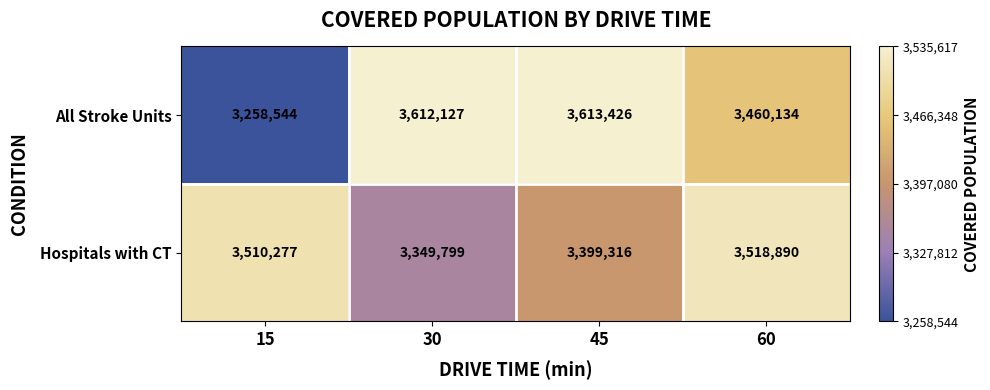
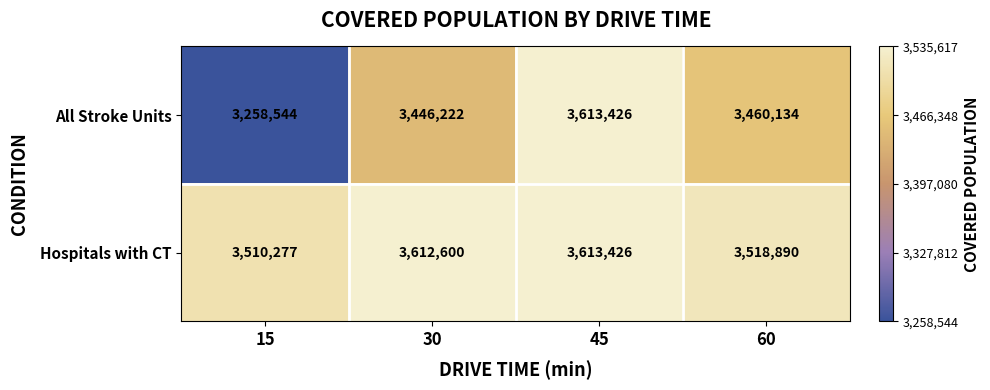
  {
    "All Stroke Units": {
      "15": "3,258,544",
-     "30": "3,612,127",
+     "30": "3,446,222",
      "45": "3,613,426",
      "60": "3,460,134"
    },
    "Hospitals with CT": {
      "15": "3,510,277",
-     "30": "3,349,799",
-     "45": "3,399,316",
+     "30": "3,612,600",
+     "45": "3,613,426",
      "60": "3,518,890"
    }
  }
